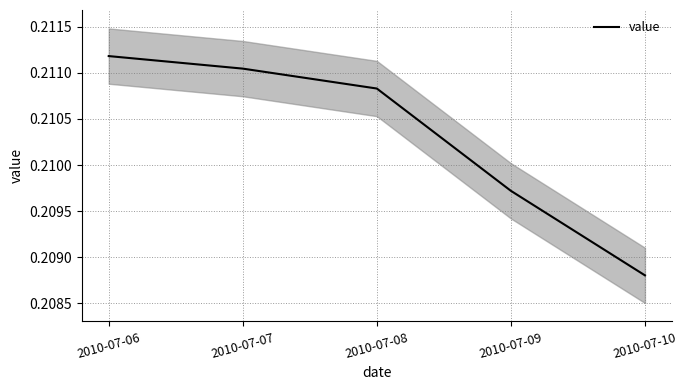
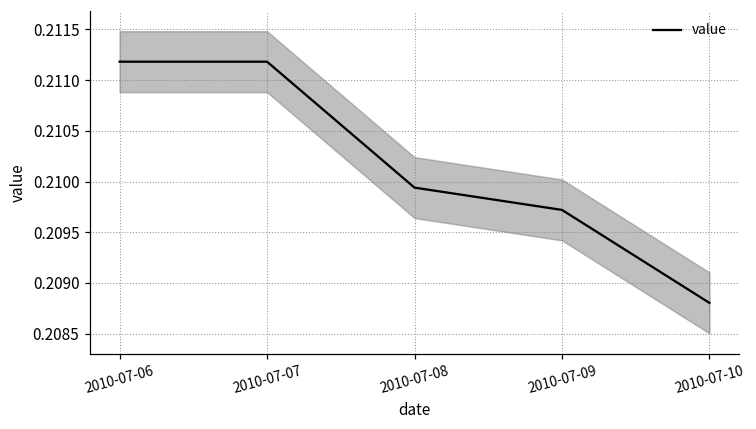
  {
    "value": {
      "2010-07-06": 0.2112,
-     "2010-07-07": 0.2110,
-     "2010-07-08": 0.2108,
+     "2010-07-07": 0.2112,
+     "2010-07-08": 0.2099,
      "2010-07-09": 0.2097,
      "2010-07-10": 0.2088
    }
  }
